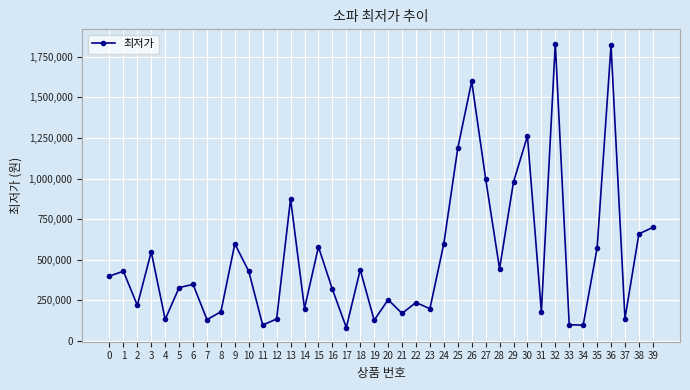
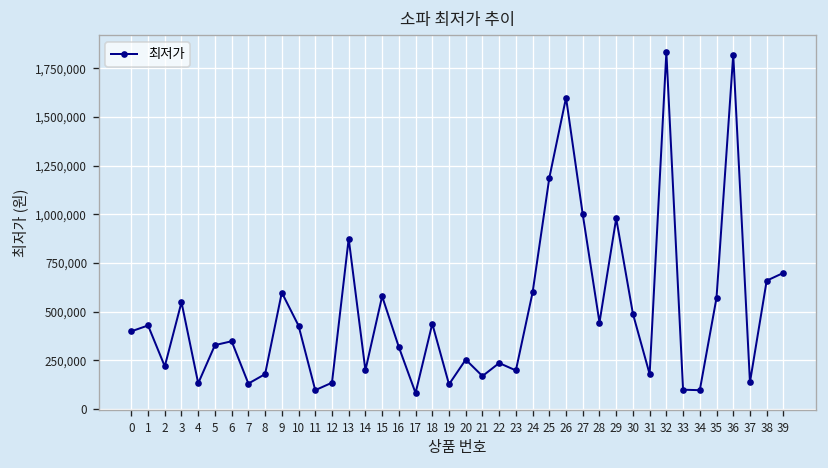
  {
    "0": "400,000",
    "1": "430,000",
    "2": "220,000",
    "3": "550,000",
    "4": "130,000",
    "5": "330,000",
    "6": "350,000",
    "7": "130,000",
    "8": "180,000",
    "9": "600,000",
    "10": "430,000",
    "11": "100,000",
    "12": "140,000",
    "13": "870,000",
    "14": "200,000",
    "15": "580,000",
    "16": "320,000",
    "17": "80,000",
    "18": "440,000",
    "19": "130,000",
    "20": "250,000",
    "21": "170,000",
    "22": "240,000",
    "23": "200,000",
    "24": "600,000",
    "25": "1,190,000",
    "26": "1,600,000",
    "27": "1,000,000",
    "28": "440,000",
    "29": "980,000",
-   "30": "1,260,000",
+   "30": "490,000",
    "31": "180,000",
    "32": "1,830,000",
    "33": "100,000",
    "34": "100,000",
    "35": "570,000",
    "36": "1,820,000",
    "37": "140,000",
    "38": "660,000",
    "39": "700,000"
  }
